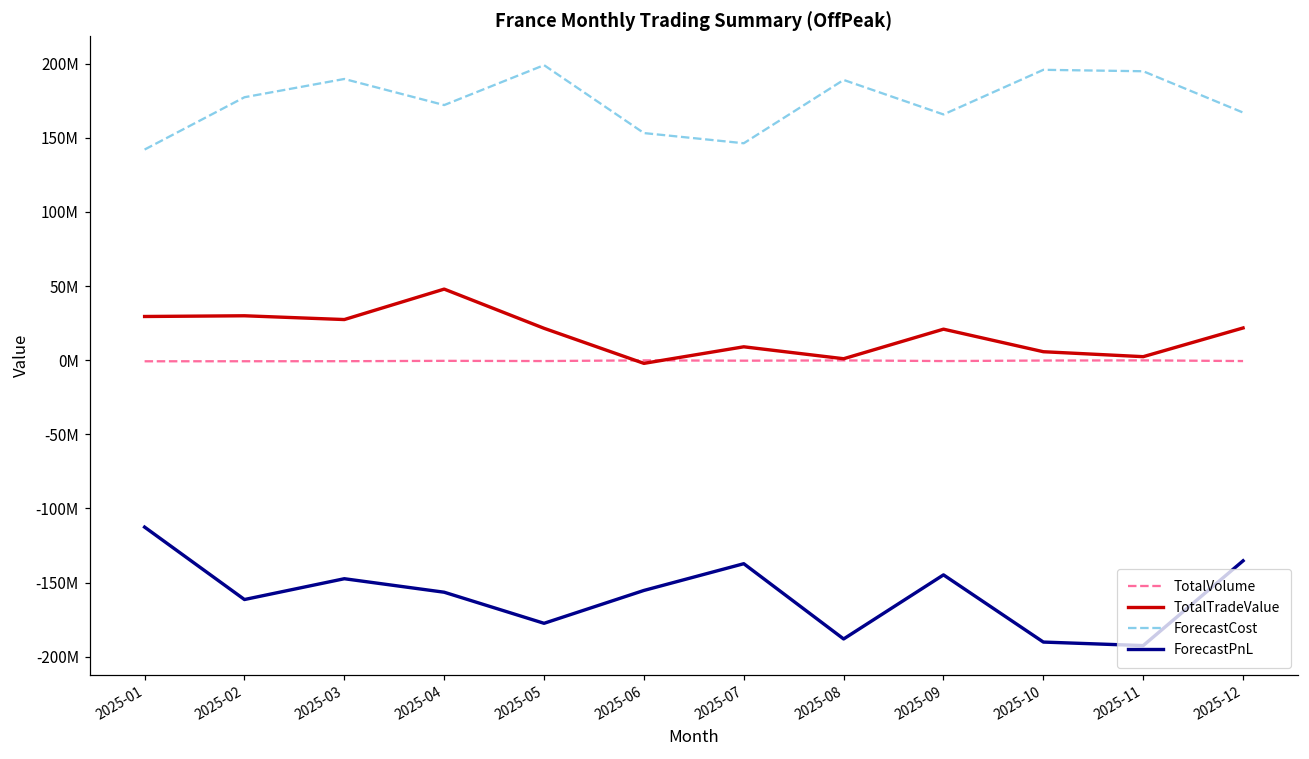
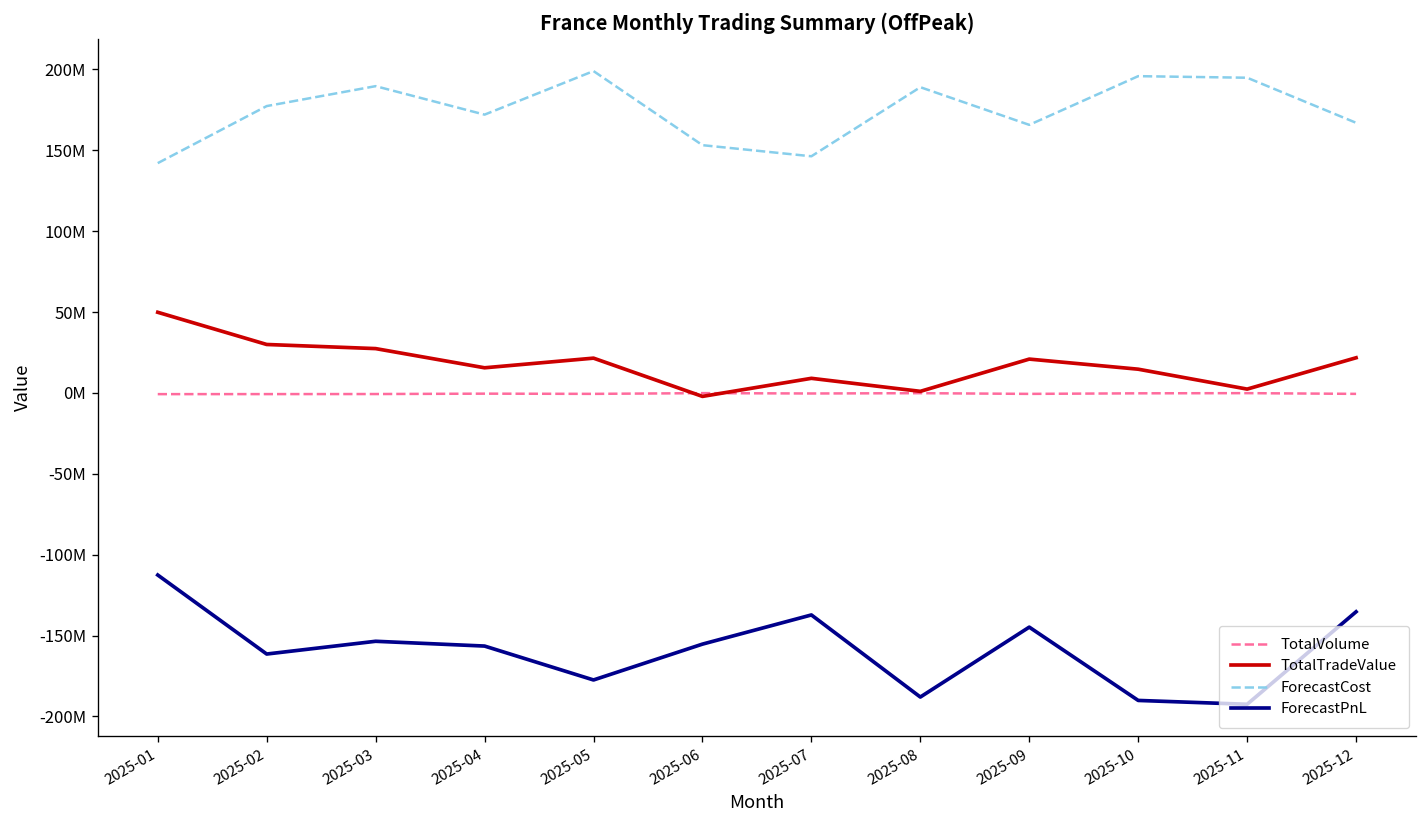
  {
    "TotalVolume": {
      "2025-01": -1000000,
      "2025-02": -1000000,
      "2025-03": -1000000,
      "2025-04": 0,
      "2025-05": -1000000,
      "2025-06": 0,
      "2025-07": 0,
      "2025-09": -1000000,
      "2025-10": 0,
      "2025-11": 0,
      "2025-12": -1000000
    },
    "TotalTradeValue": {
-     "2025-01": 29000000,
+     "2025-01": 50000000,
      "2025-02": 30000000,
      "2025-03": 27000000,
-     "2025-04": 48000000,
+     "2025-04": 16000000,
      "2025-05": 21000000,
      "2025-06": -2000000,
      "2025-07": 9000000,
      "2025-09": 21000000,
-     "2025-10": 6000000,
+     "2025-10": 15000000,
      "2025-11": 2000000,
      "2025-12": 22000000
    },
    "ForecastCost": {
      "2025-01": 142000000,
      "2025-02": 177000000,
      "2025-03": 190000000,
      "2025-04": 172000000,
      "2025-05": 199000000,
      "2025-06": 153000000,
      "2025-07": 146000000,
      "2025-08": 189000000,
      "2025-09": 166000000,
      "2025-10": 196000000,
      "2025-11": 195000000,
      "2025-12": 167000000
    },
    "ForecastPnL": {
      "2025-01": -113000000,
      "2025-02": -161000000,
-     "2025-03": -147000000,
+     "2025-03": -154000000,
      "2025-04": -157000000,
      "2025-05": -177000000,
      "2025-06": -155000000,
      "2025-07": -137000000,
      "2025-08": -188000000,
      "2025-09": -145000000,
      "2025-10": -190000000,
      "2025-12": -135000000
    }
  }
